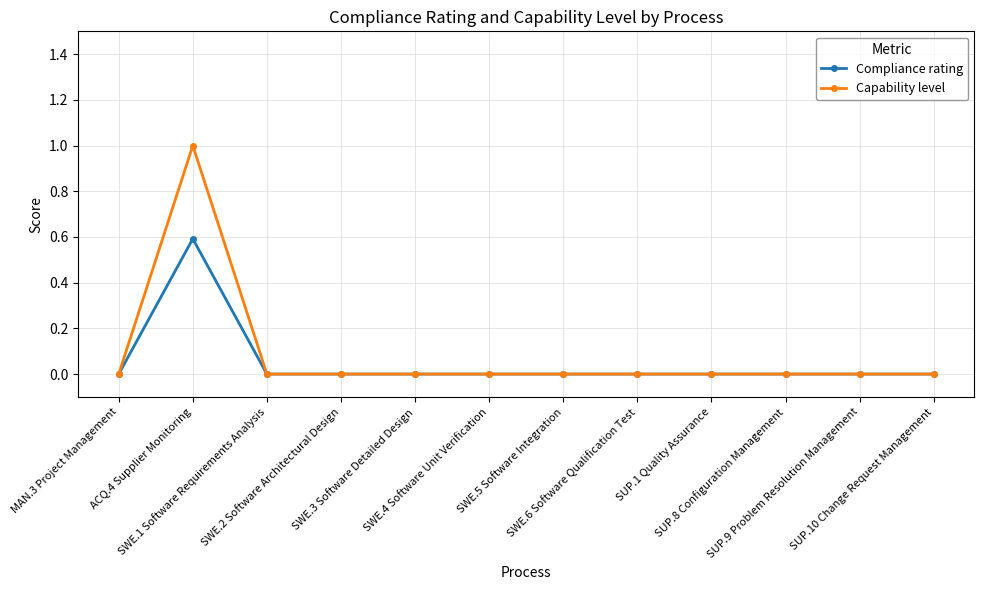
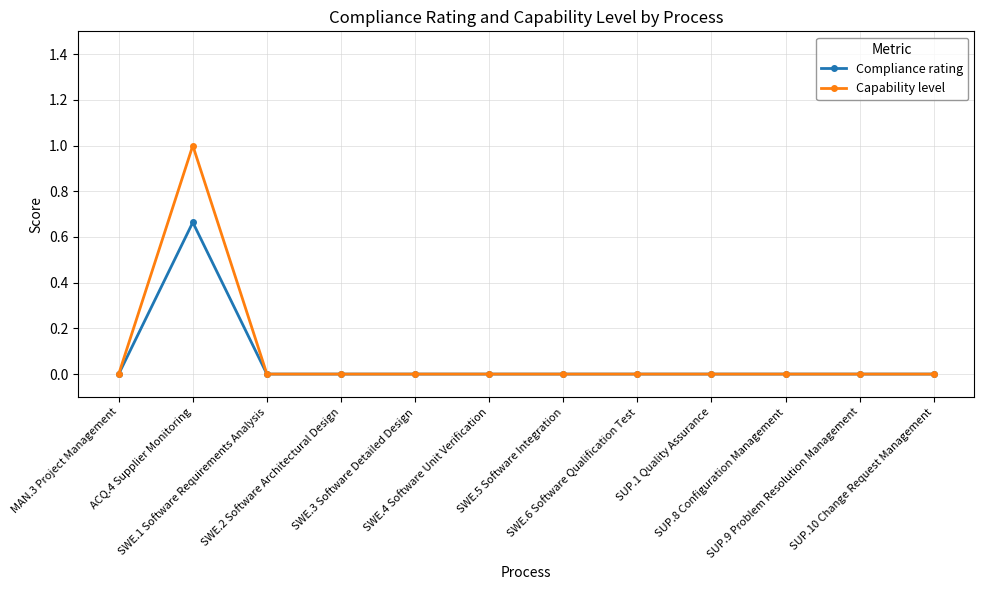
  {
    "Compliance rating": {
-     "ACQ.4 Supplier Monitoring": 0.59
+     "ACQ.4 Supplier Monitoring": 0.66
    },
    "Capability level": {
      "ACQ.4 Supplier Monitoring": 1.00
    }
  }
